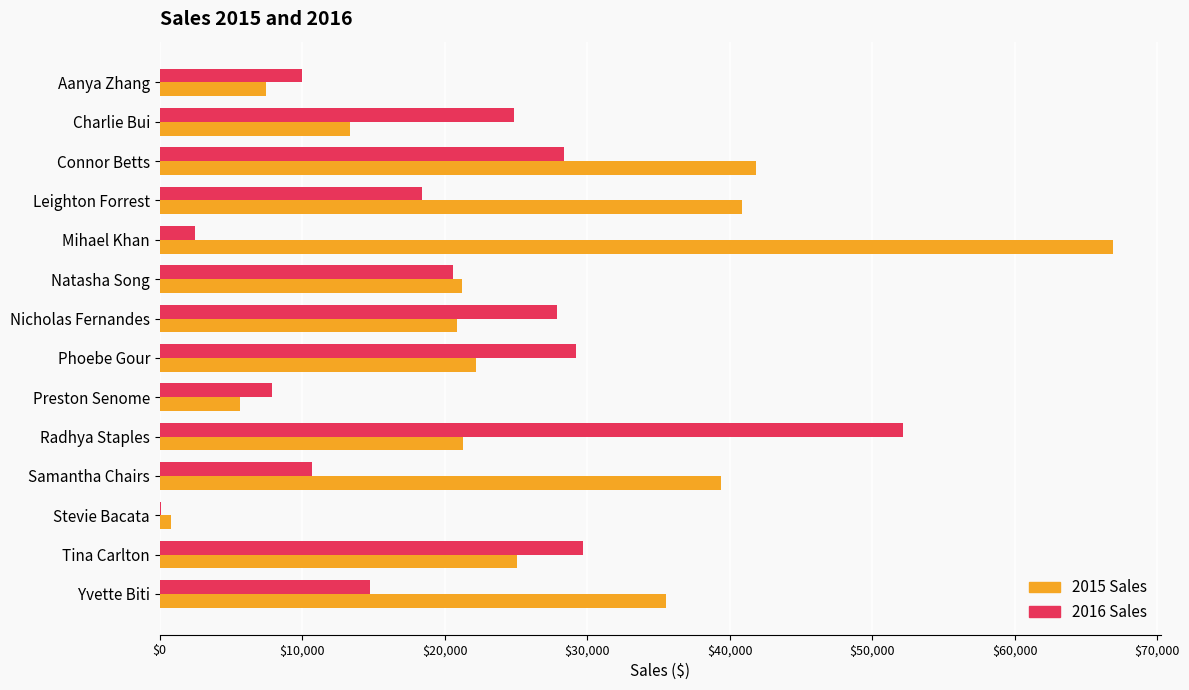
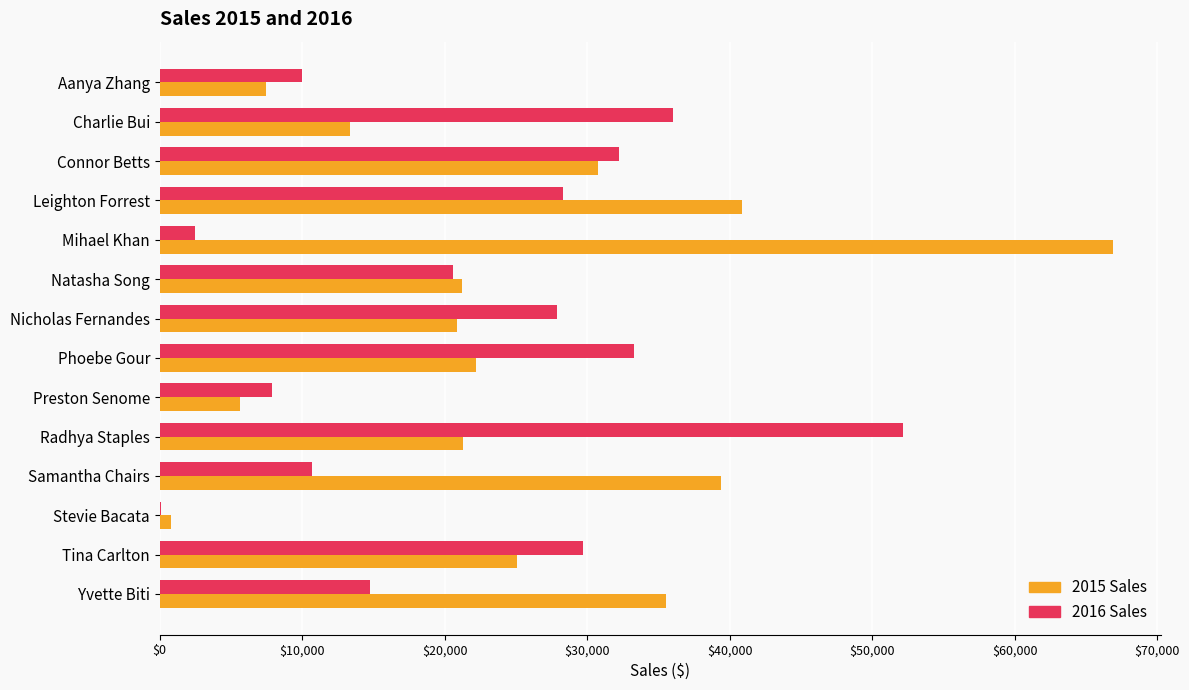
  {
    "2015 Sales": {
      "Aanya Zhang": "$7,500",
      "Charlie Bui": "$13,400",
-     "Connor Betts": "$41,900",
+     "Connor Betts": "$30,800",
      "Leighton Forrest": "$40,800",
      "Mihael Khan": "$66,900",
      "Natasha Song": "$21,200",
      "Nicholas Fernandes": "$20,900",
      "Phoebe Gour": "$22,200",
      "Preston Senome": "$5,700",
      "Radhya Staples": "$21,300",
      "Samantha Chairs": "$39,400",
      "Stevie Bacata": "$800",
      "Tina Carlton": "$25,100",
      "Yvette Biti": "$35,600"
    },
    "2016 Sales": {
      "Aanya Zhang": "$10,000",
-     "Charlie Bui": "$24,900",
-     "Connor Betts": "$28,400",
-     "Leighton Forrest": "$18,400",
+     "Charlie Bui": "$36,000",
+     "Connor Betts": "$32,200",
+     "Leighton Forrest": "$28,300",
      "Mihael Khan": "$2,500",
      "Natasha Song": "$20,600",
      "Nicholas Fernandes": "$27,900",
-     "Phoebe Gour": "$29,300",
+     "Phoebe Gour": "$33,300",
      "Preston Senome": "$7,900",
      "Radhya Staples": "$52,100",
      "Samantha Chairs": "$10,700",
      "Tina Carlton": "$29,700",
      "Yvette Biti": "$14,800"
    }
  }
